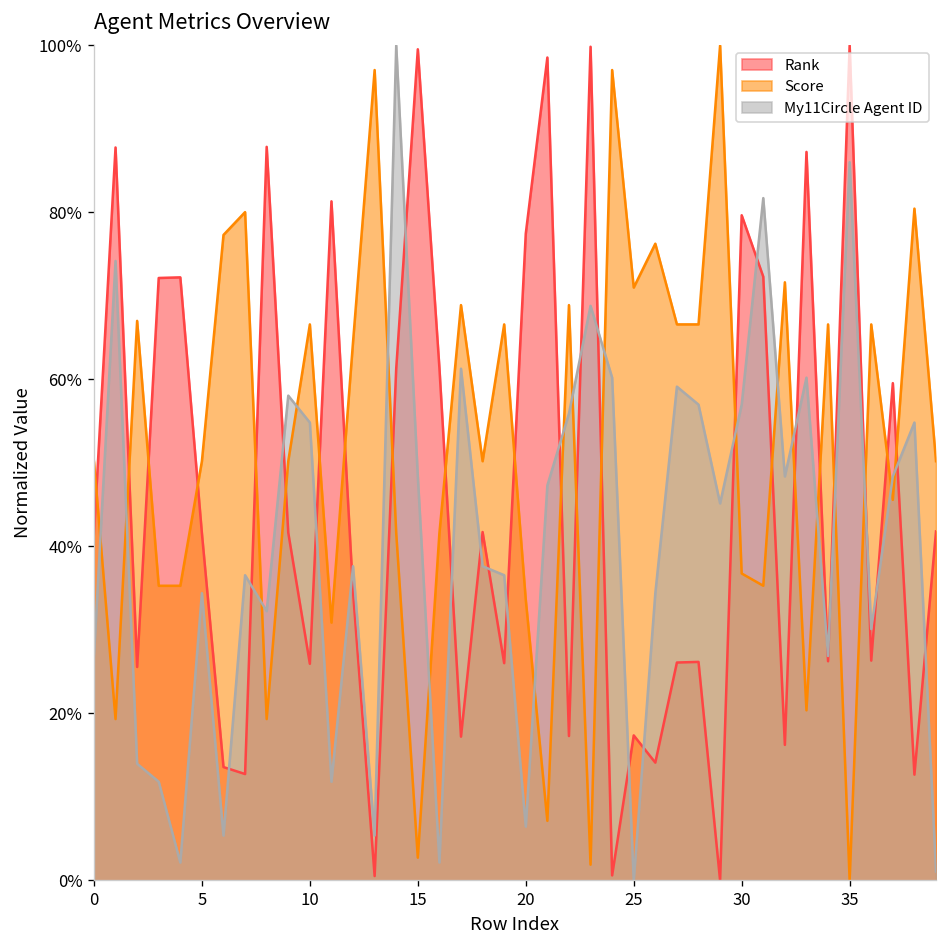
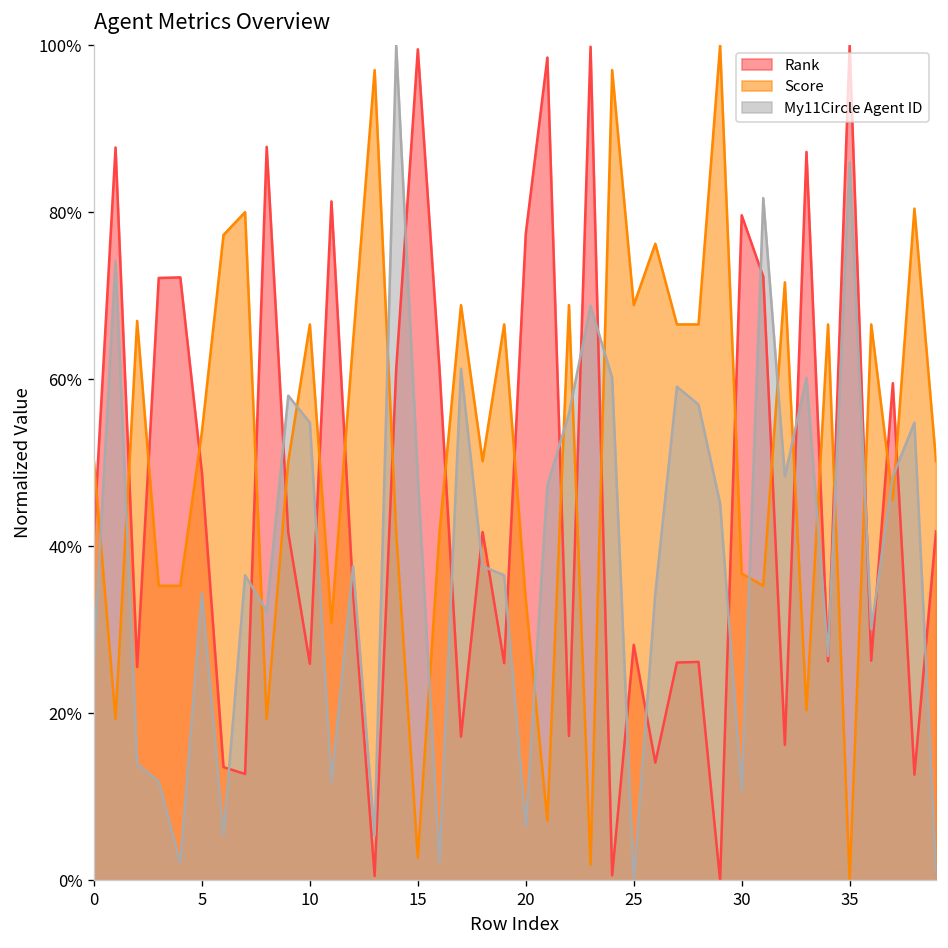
  {
    "Rank": {
      "0": "42%",
-     "5": "42%",
+     "5": "49%",
      "10": "26%",
      "15": "100%",
      "20": "77%",
-     "25": "17%",
+     "25": "28%",
      "30": "80%",
      "35": "100%"
    },
    "Score": {
      "0": "50%",
-     "5": "50%",
+     "5": "54%",
      "10": "67%",
      "15": "3%",
      "20": "34%",
-     "25": "71%",
+     "25": "69%",
      "30": "37%",
      "35": "0%"
    },
    "My11Circle Agent ID": {
      "0": "27%",
      "5": "34%",
      "10": "55%",
      "15": "48%",
      "20": "6%",
      "25": "0%",
-     "30": "57%",
+     "30": "11%",
      "35": "86%"
    }
  }
